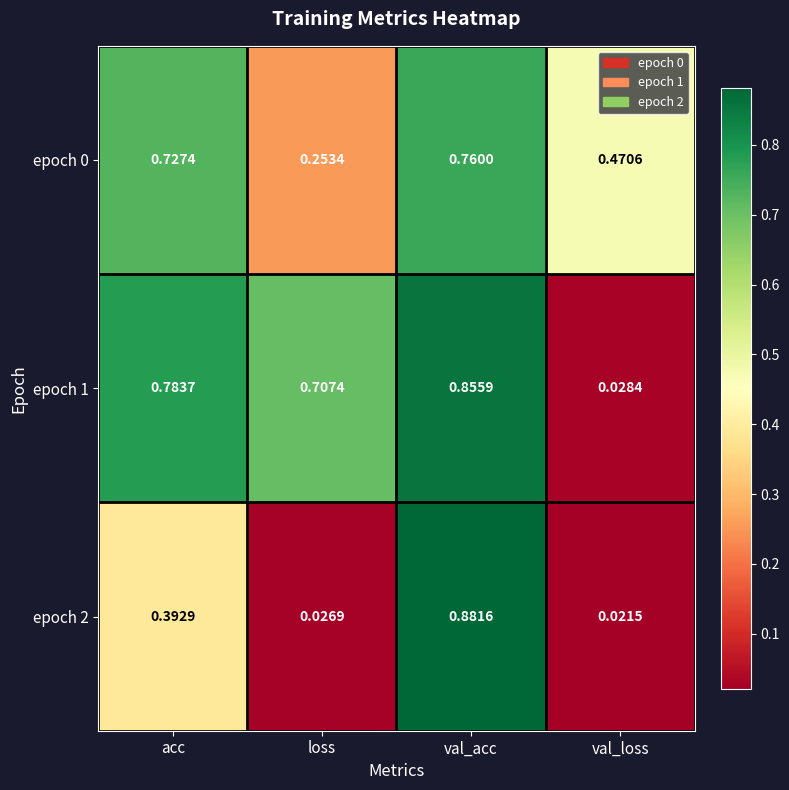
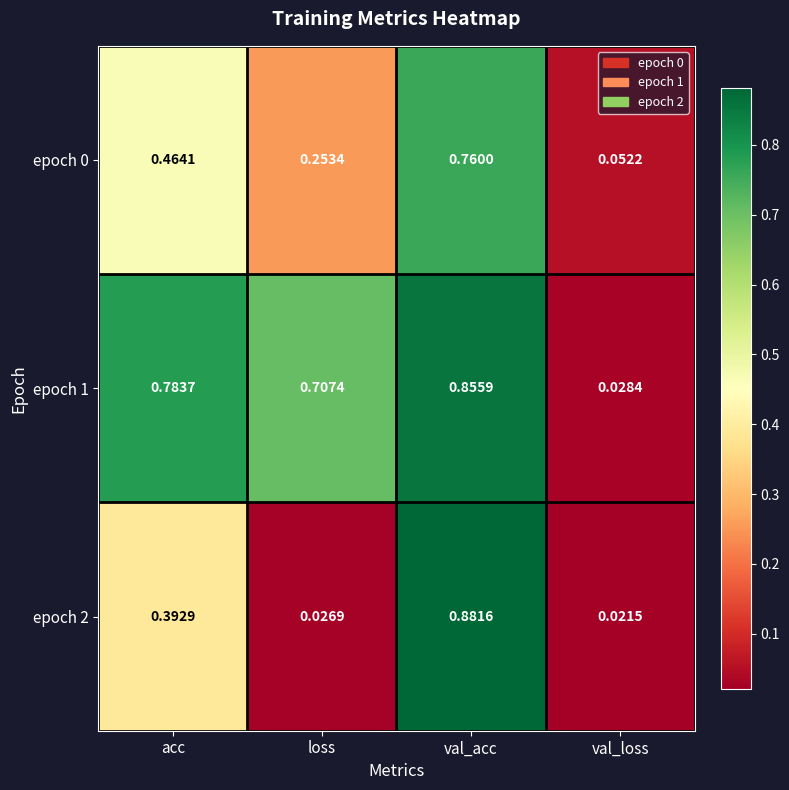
  {
    "epoch 0": {
-     "acc": 0.7274,
+     "acc": 0.4641,
      "loss": 0.2534,
      "val_acc": 0.7600,
-     "val_loss": 0.4706
+     "val_loss": 0.0522
    },
    "epoch 1": {
      "acc": 0.7837,
      "loss": 0.7074,
      "val_acc": 0.8559,
      "val_loss": 0.0284
    },
    "epoch 2": {
      "acc": 0.3929,
      "loss": 0.0269,
      "val_acc": 0.8816,
      "val_loss": 0.0215
    }
  }
